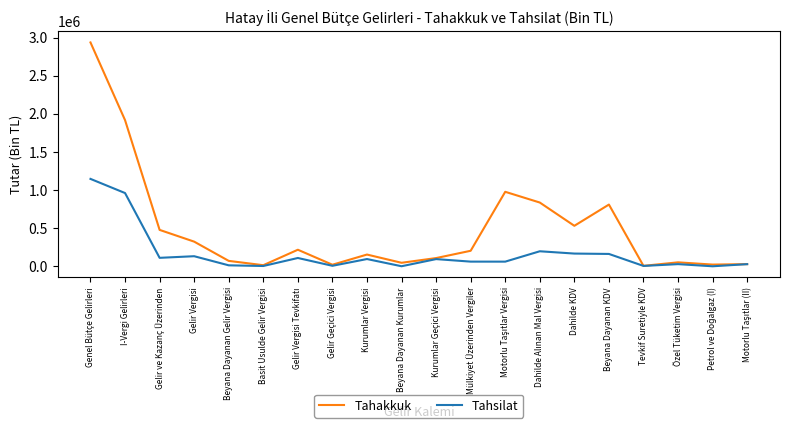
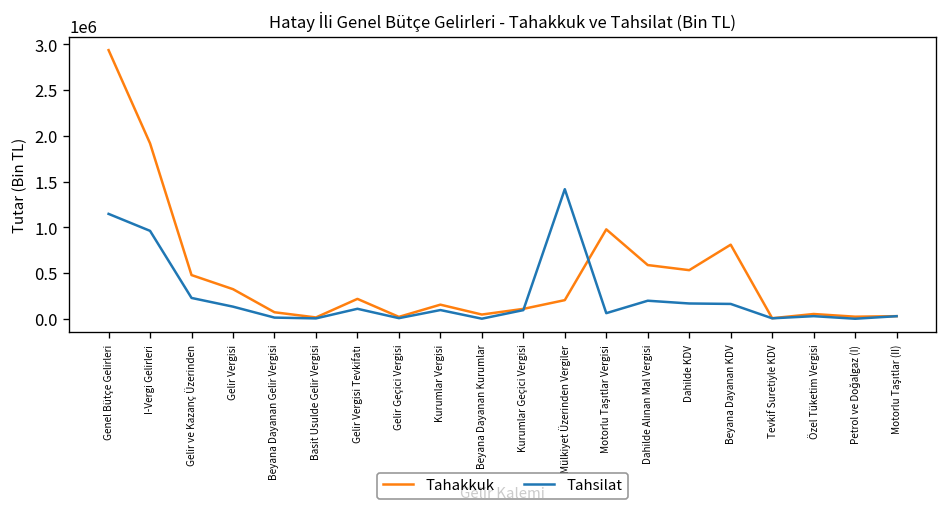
  {
    "Tahakkuk": {
      "Genel Bütçe Gelirleri": 2900000,
      "I-Vergi Gelirleri": 1900000,
      "Gelir ve Kazanç Üzerinden": 500000,
      "Gelir Vergisi": 300000,
      "Beyana Dayanan Gelir Vergisi": 100000,
      "Gelir Vergisi Tevkifatı": 200000,
      "Kurumlar Vergisi": 200000,
      "Beyana Dayanan Kurumlar": 0,
      "Mülkiyet Üzerinden Vergiler": 200000,
      "Motorlu Taşıtlar Vergisi": 1000000,
-     "Dahilde Alınan Mal Vergisi": 800000,
+     "Dahilde Alınan Mal Vergisi": 600000,
      "Dahilde KDV": 500000,
      "Beyana Dayanan KDV": 800000
    },
    "Tahsilat": {
      "Genel Bütçe Gelirleri": 1100000,
      "I-Vergi Gelirleri": 1000000,
-     "Gelir ve Kazanç Üzerinden": 100000,
+     "Gelir ve Kazanç Üzerinden": 200000,
      "Gelir Vergisi": 100000,
      "Beyana Dayanan Gelir Vergisi": 0,
      "Gelir Vergisi Tevkifatı": 100000,
      "Kurumlar Vergisi": 100000,
      "Beyana Dayanan Kurumlar": 0,
-     "Mülkiyet Üzerinden Vergiler": 100000,
+     "Mülkiyet Üzerinden Vergiler": 1400000,
      "Motorlu Taşıtlar Vergisi": 100000,
      "Dahilde Alınan Mal Vergisi": 200000,
      "Dahilde KDV": 200000,
      "Beyana Dayanan KDV": 200000
    }
  }
